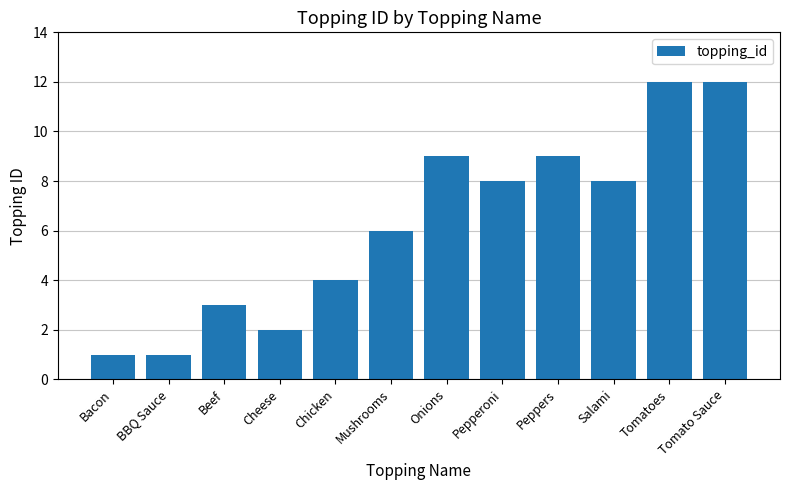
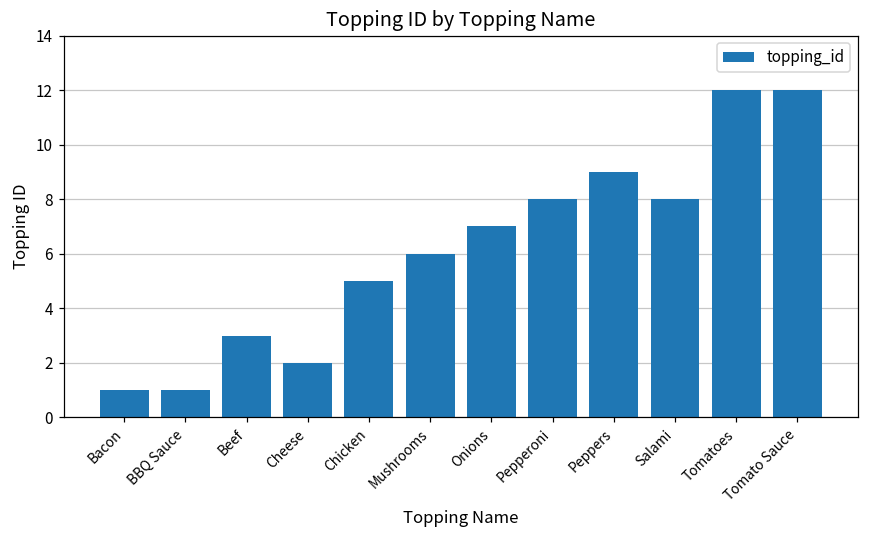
  {
    "Bacon": 1,
    "BBQ Sauce": 1,
    "Beef": 3,
    "Cheese": 2,
-   "Chicken": 4,
+   "Chicken": 5,
    "Mushrooms": 6,
-   "Onions": 9,
+   "Onions": 7,
    "Pepperoni": 8,
    "Peppers": 9,
    "Salami": 8,
    "Tomatoes": 12,
    "Tomato Sauce": 12
  }
